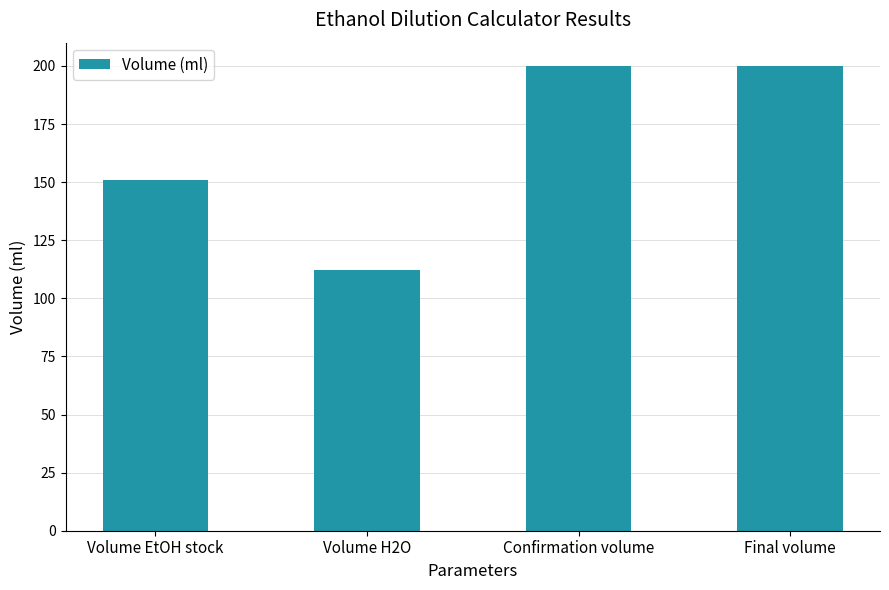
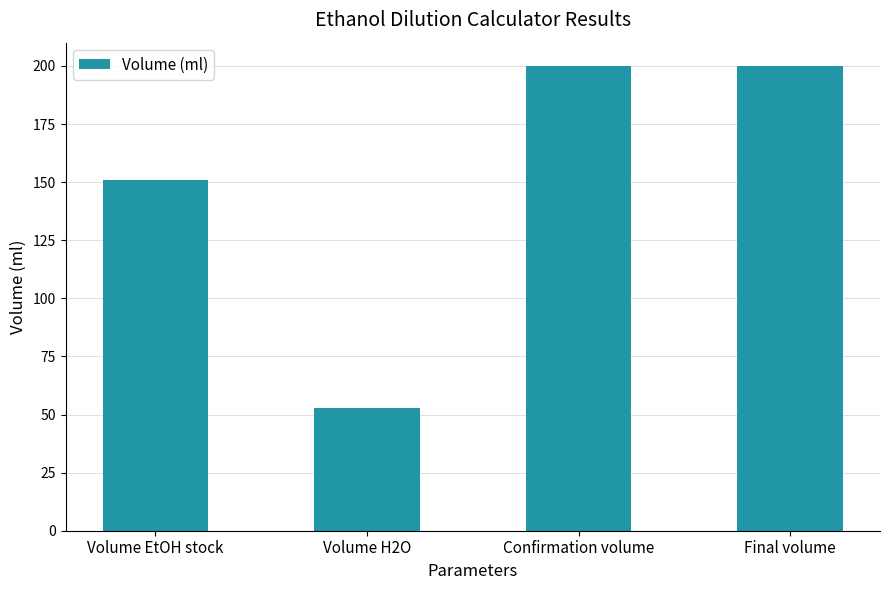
  {
    "Volume EtOH stock": 151,
-   "Volume H2O": 112,
+   "Volume H2O": 53,
    "Confirmation volume": 200,
    "Final volume": 200
  }
